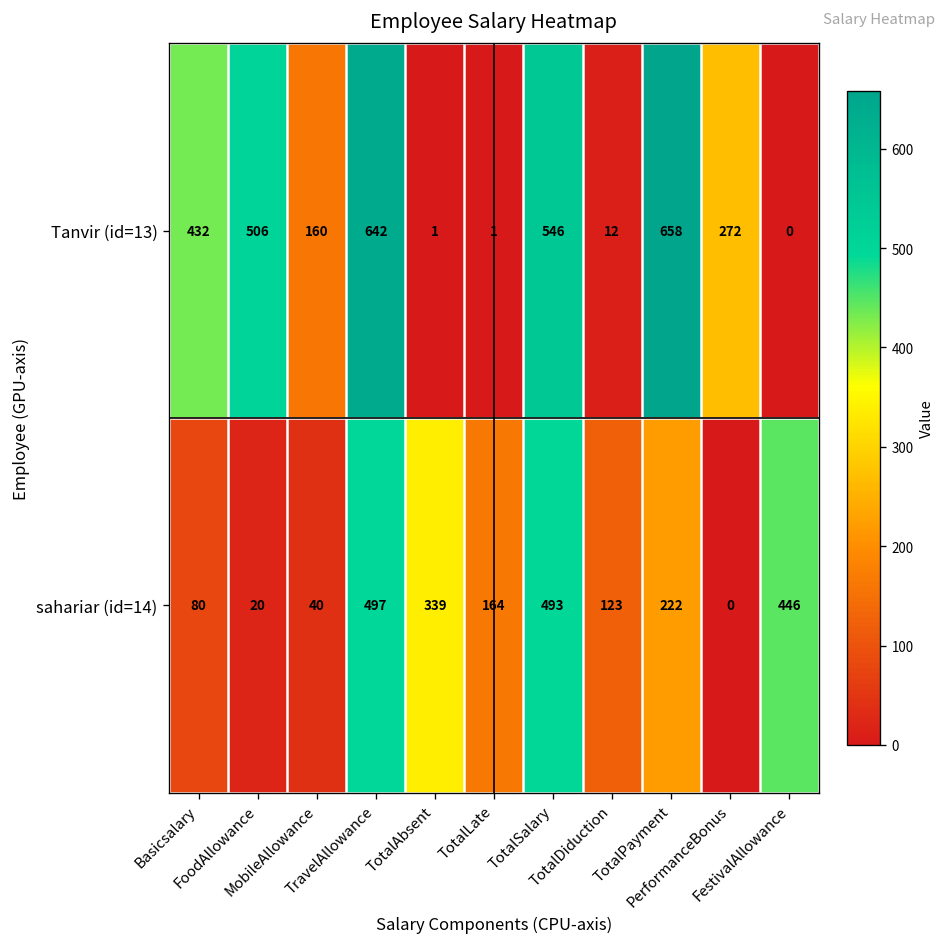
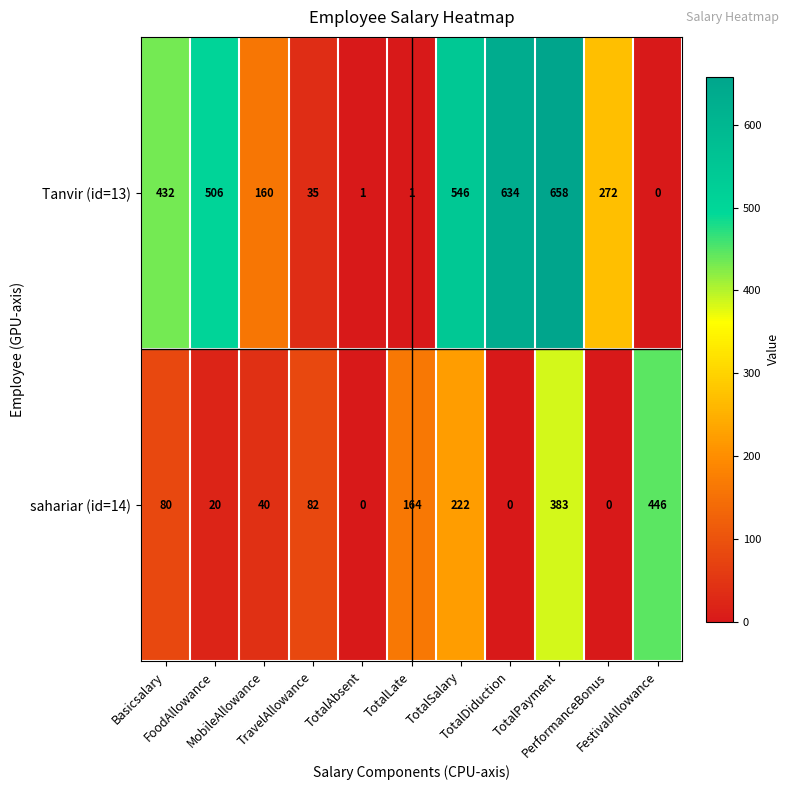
  {
    "Tanvir (id=13)": {
      "Basicsalary": 432,
      "FoodAllowance": 506,
      "MobileAllowance": 160,
-     "TravelAllowance": 642,
+     "TravelAllowance": 35,
      "TotalAbsent": 1,
      "TotalLate": 1,
      "TotalSalary": 546,
-     "TotalDiduction": 12,
+     "TotalDiduction": 634,
      "TotalPayment": 658,
      "PerformanceBonus": 272,
      "FestivalAllowance": 0
    },
    "sahariar (id=14)": {
      "Basicsalary": 80,
      "FoodAllowance": 20,
      "MobileAllowance": 40,
-     "TravelAllowance": 497,
-     "TotalAbsent": 339,
+     "TravelAllowance": 82,
+     "TotalAbsent": 0,
      "TotalLate": 164,
-     "TotalSalary": 493,
-     "TotalDiduction": 123,
-     "TotalPayment": 222,
+     "TotalSalary": 222,
+     "TotalDiduction": 0,
+     "TotalPayment": 383,
      "PerformanceBonus": 0,
      "FestivalAllowance": 446
    }
  }
